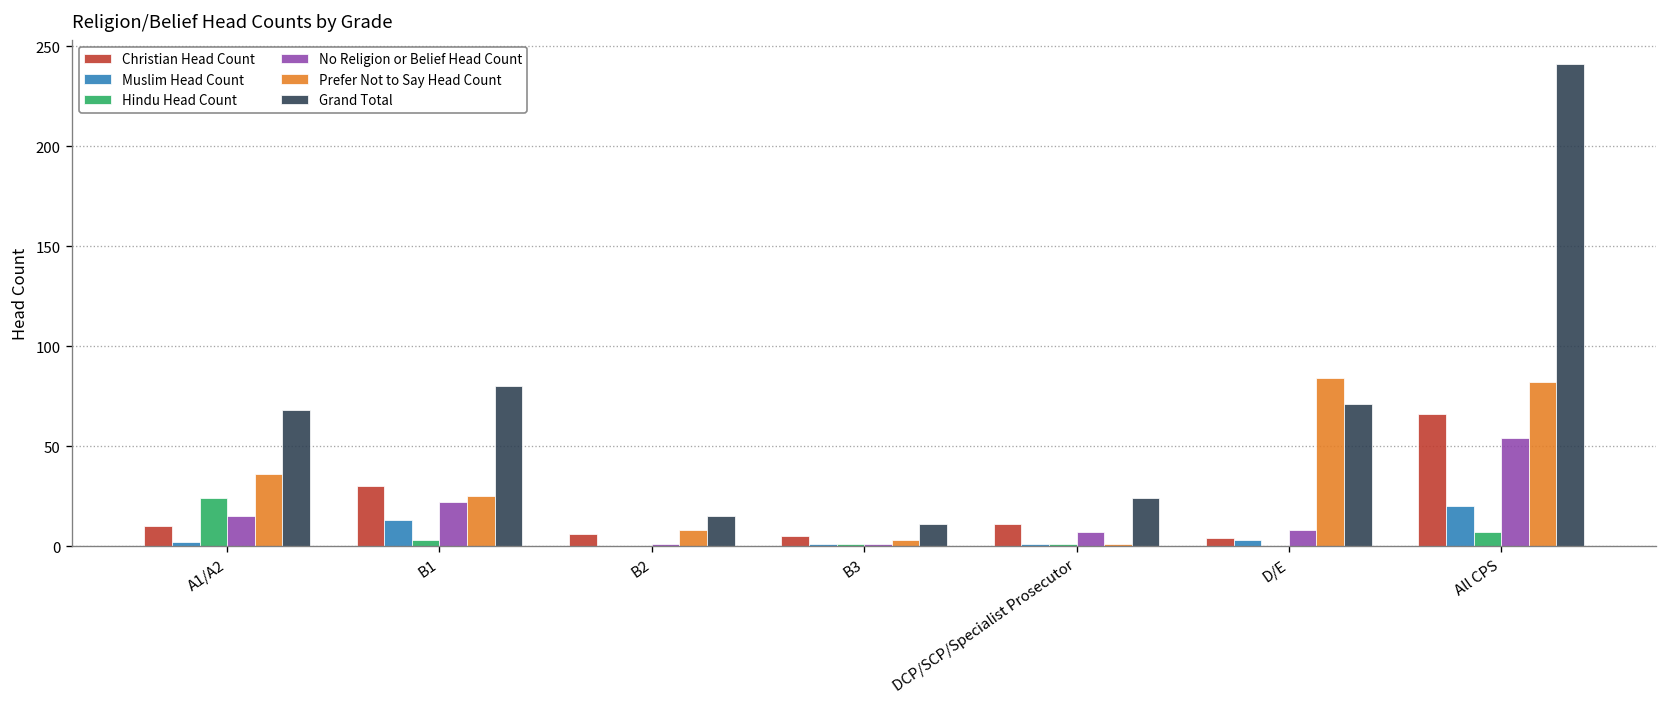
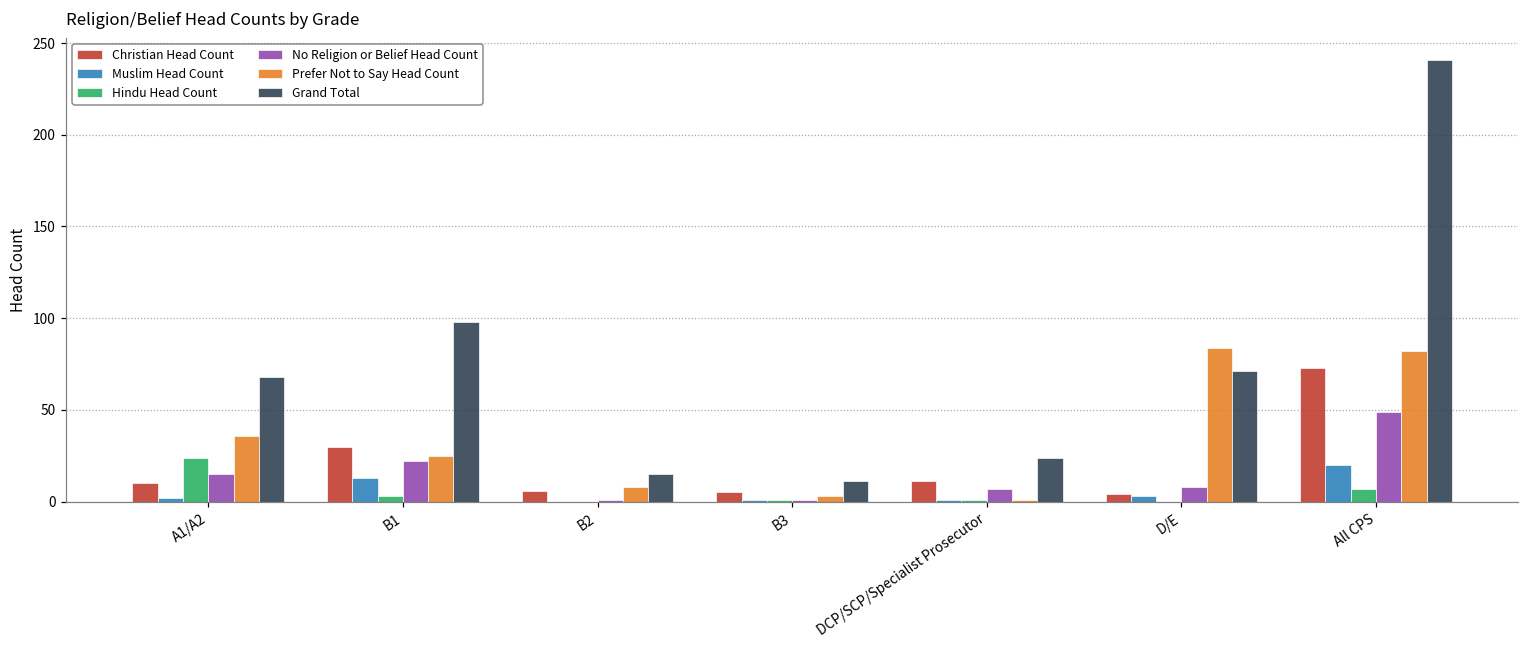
  {
    "Christian Head Count": {
      "A1/A2": 10,
      "B1": 30,
      "B2": 6,
      "B3": 5,
      "DCP/SCP/Specialist Prosecutor": 11,
      "D/E": 4,
-     "All CPS": 66
+     "All CPS": 73
    },
    "Muslim Head Count": {
      "A1/A2": 2,
      "B1": 13,
      "B2": 0,
      "D/E": 3,
      "All CPS": 20
    },
    "Hindu Head Count": {
      "A1/A2": 24,
      "B1": 3,
      "B2": 0,
      "D/E": 0,
      "All CPS": 7
    },
    "No Religion or Belief Head Count": {
      "A1/A2": 15,
      "B1": 22,
      "DCP/SCP/Specialist Prosecutor": 7,
      "D/E": 8,
-     "All CPS": 54
+     "All CPS": 49
    },
    "Prefer Not to Say Head Count": {
      "A1/A2": 36,
      "B1": 25,
      "B2": 8,
      "B3": 3,
      "D/E": 84,
      "All CPS": 82
    },
    "Grand Total": {
      "A1/A2": 68,
-     "B1": 80,
+     "B1": 98,
      "B2": 15,
      "B3": 11,
      "DCP/SCP/Specialist Prosecutor": 24,
      "D/E": 71,
      "All CPS": 241
    }
  }
